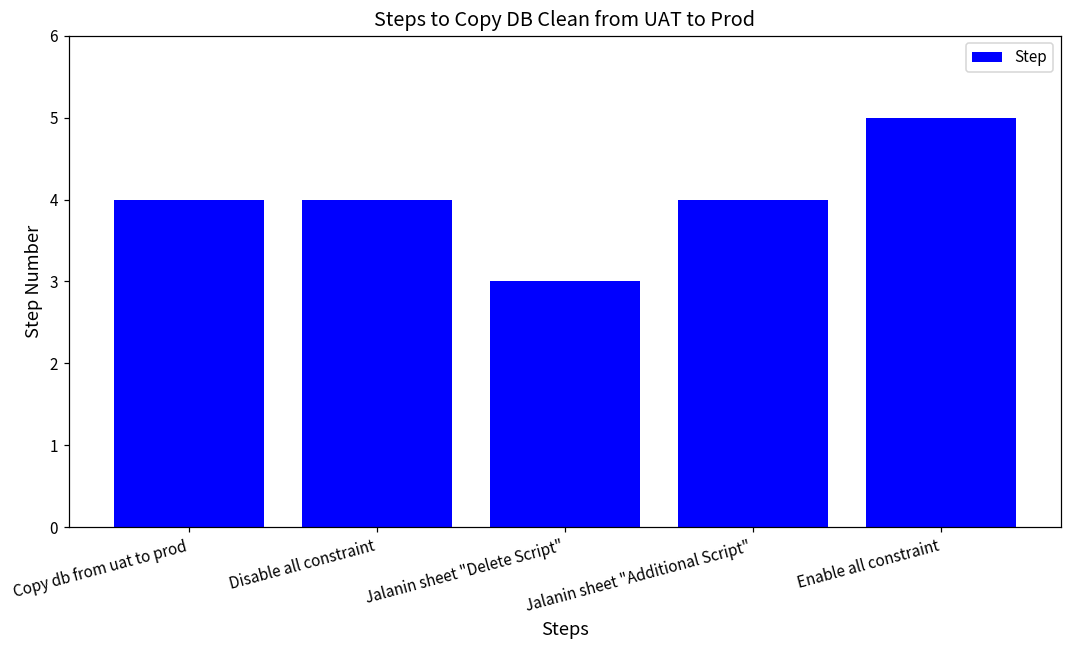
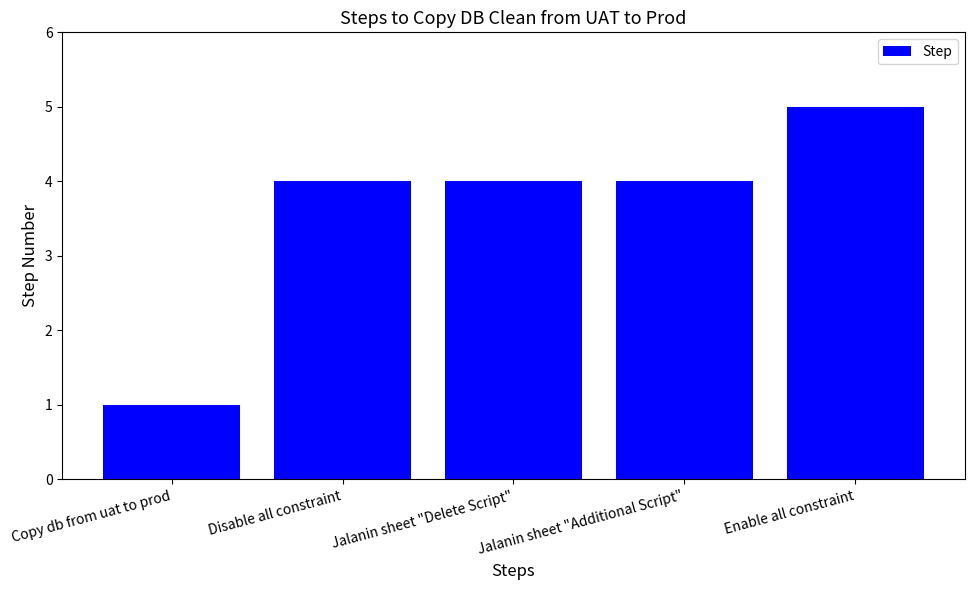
  {
-   "Copy db from uat to prod": 4,
+   "Copy db from uat to prod": 1,
    "Disable all constraint": 4,
-   "Jalanin sheet \"Delete Script\"": 3,
+   "Jalanin sheet \"Delete Script\"": 4,
    "Jalanin sheet \"Additional Script\"": 4,
    "Enable all constraint": 5
  }
